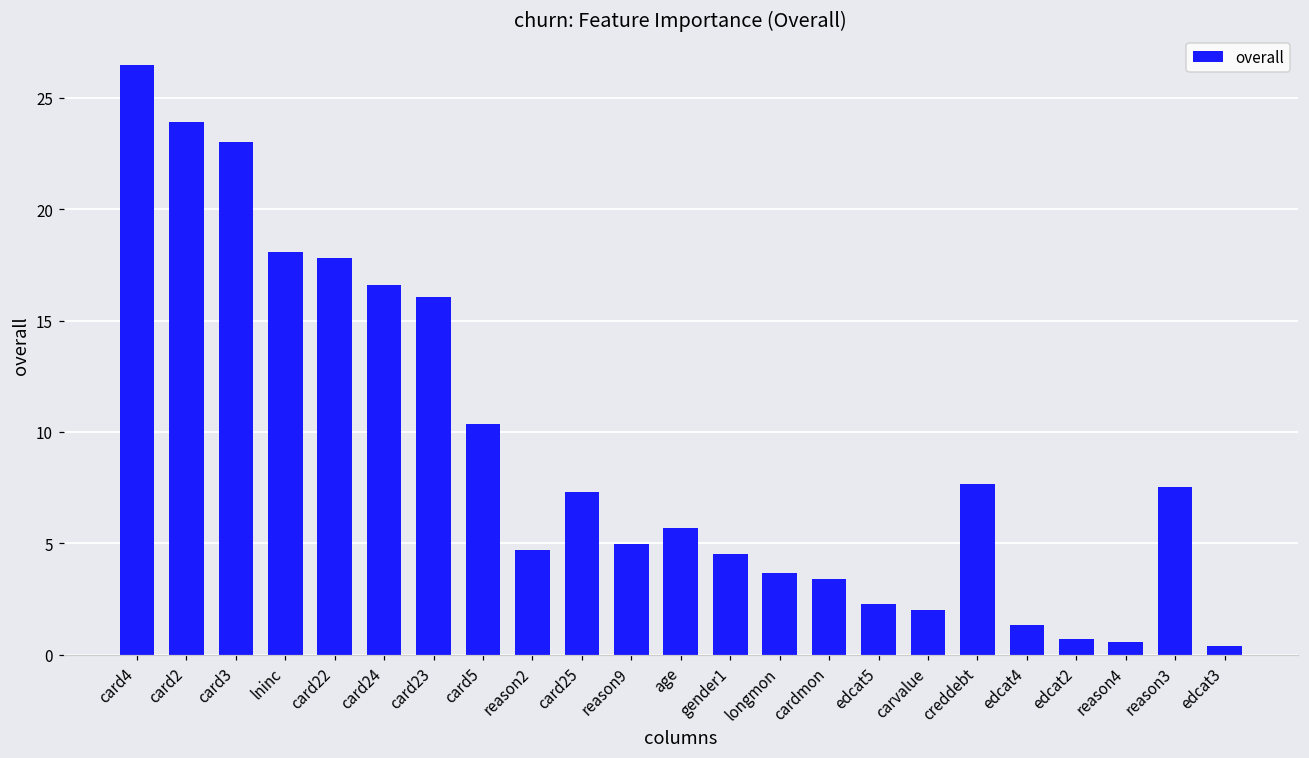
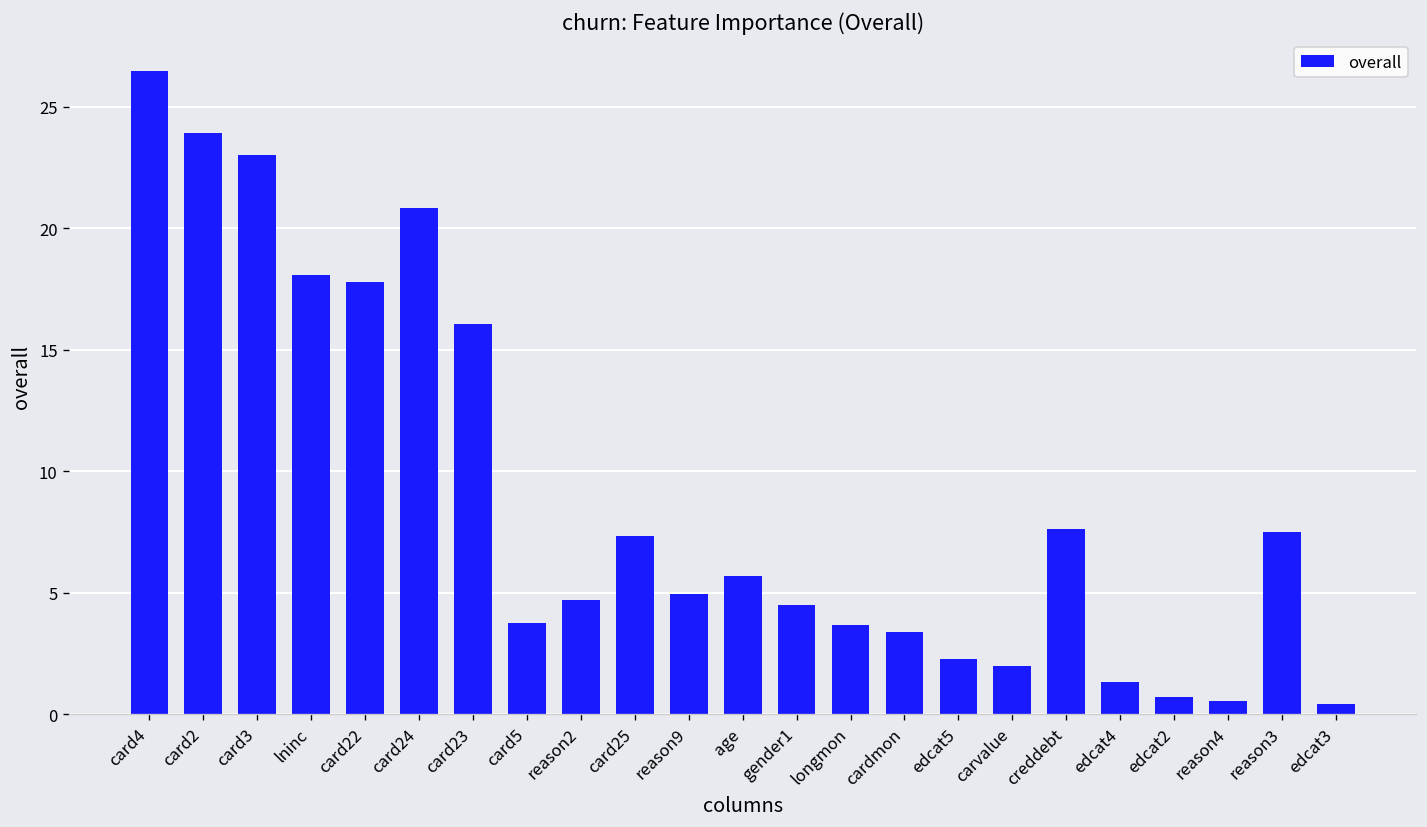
  {
    "card4": 26.5,
    "card2": 23.9,
    "card3": 23.0,
    "lninc": 18.1,
    "card22": 17.8,
-   "card24": 16.6,
+   "card24": 20.8,
    "card23": 16.1,
-   "card5": 10.3,
+   "card5": 3.7,
    "reason2": 4.7,
    "card25": 7.3,
    "reason9": 5.0,
    "age": 5.7,
    "gender1": 4.5,
    "longmon": 3.7,
    "cardmon": 3.4,
    "edcat5": 2.3,
    "carvalue": 2.0,
    "creddebt": 7.6,
    "edcat4": 1.3,
    "edcat2": 0.7,
    "reason4": 0.5,
    "reason3": 7.5,
    "edcat3": 0.4
  }
